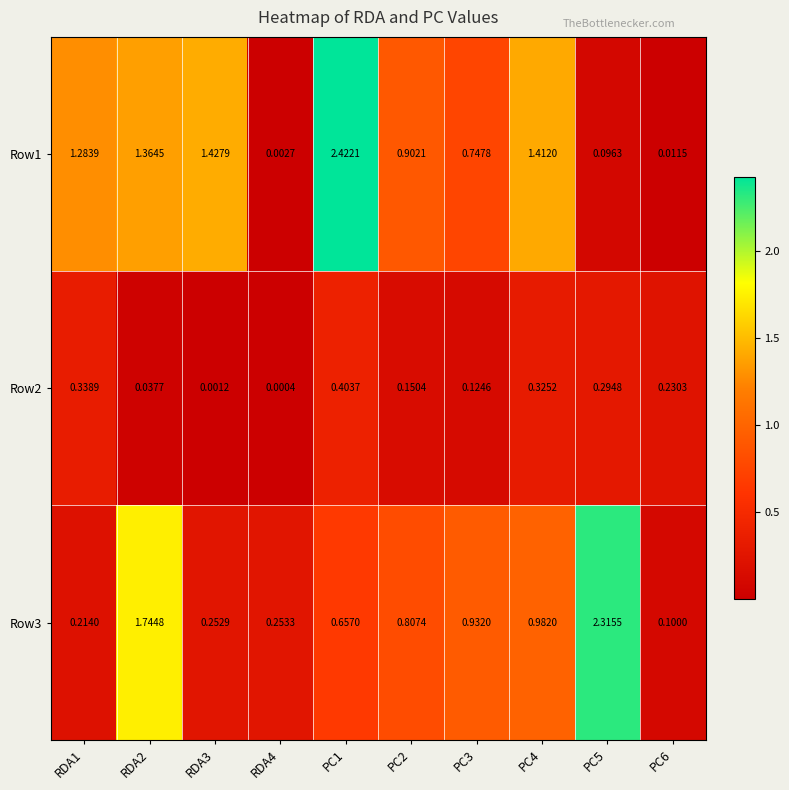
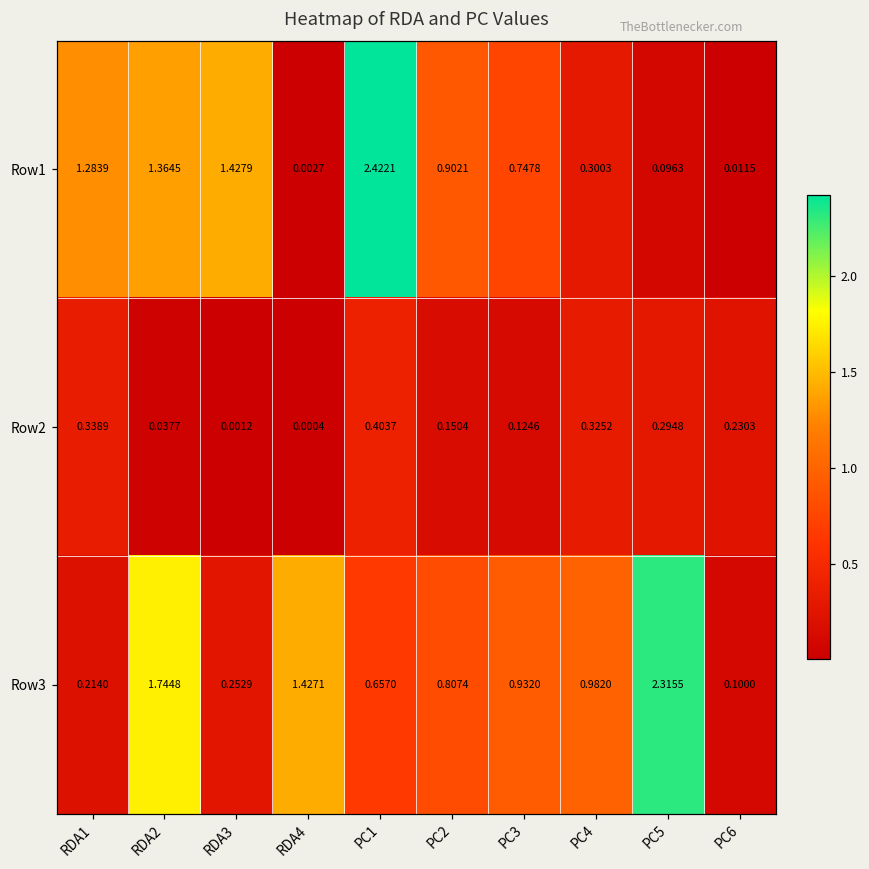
  {
    "Row1": {
      "RDA1": 1.2839,
      "RDA2": 1.3645,
      "RDA3": 1.4279,
      "RDA4": 0.0027,
      "PC1": 2.4221,
      "PC2": 0.9021,
      "PC3": 0.7478,
-     "PC4": 1.4120,
+     "PC4": 0.3003,
      "PC5": 0.0963,
      "PC6": 0.0115
    },
    "Row2": {
      "RDA1": 0.3389,
      "RDA2": 0.0377,
      "RDA3": 0.0012,
      "RDA4": 0.0004,
      "PC1": 0.4037,
      "PC2": 0.1504,
      "PC3": 0.1246,
      "PC4": 0.3252,
      "PC5": 0.2948,
      "PC6": 0.2303
    },
    "Row3": {
      "RDA1": 0.2140,
      "RDA2": 1.7448,
      "RDA3": 0.2529,
-     "RDA4": 0.2533,
+     "RDA4": 1.4271,
      "PC1": 0.6570,
      "PC2": 0.8074,
      "PC3": 0.9320,
      "PC4": 0.9820,
      "PC5": 2.3155,
      "PC6": 0.1000
    }
  }
